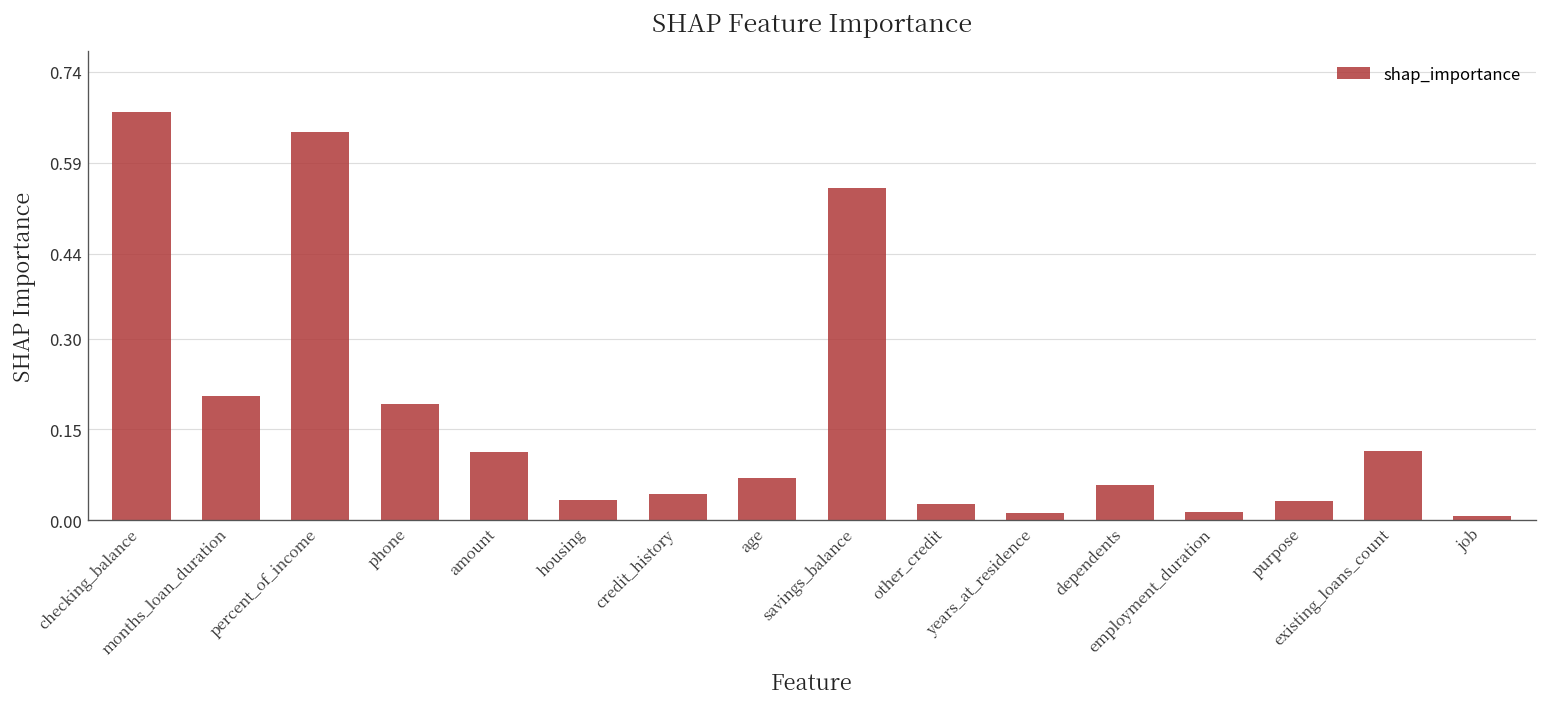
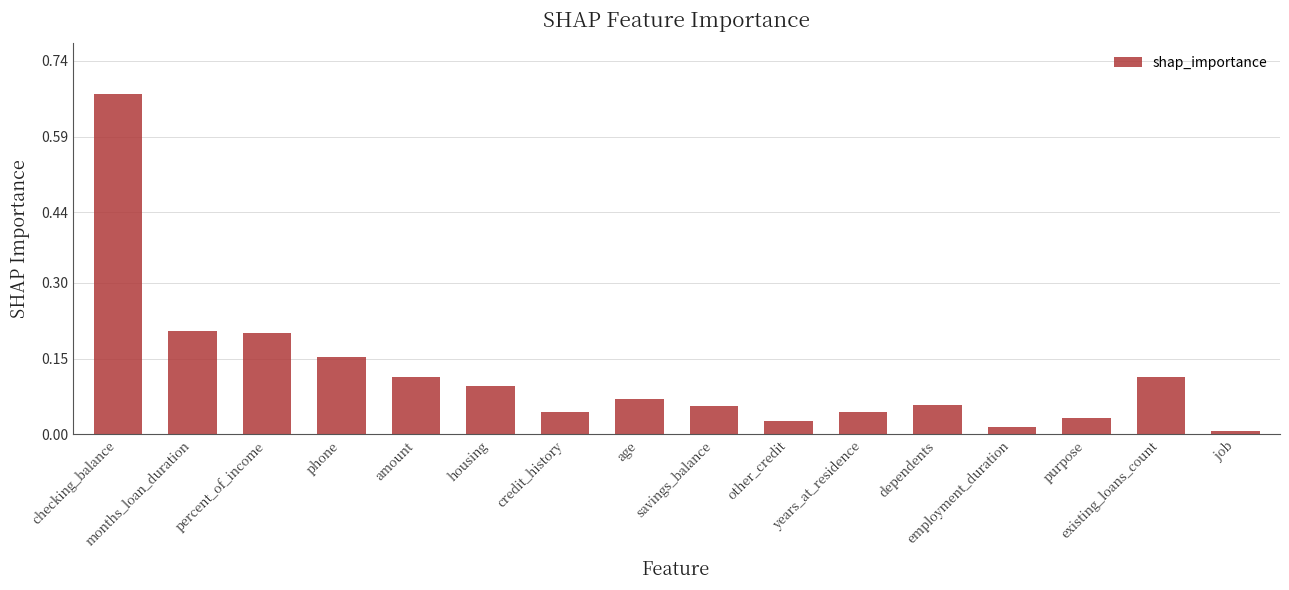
  {
    "checking_balance": 0.67,
    "months_loan_duration": 0.20,
-   "percent_of_income": 0.64,
-   "phone": 0.19,
+   "percent_of_income": 0.20,
+   "phone": 0.15,
    "amount": 0.11,
-   "housing": 0.03,
+   "housing": 0.10,
    "credit_history": 0.04,
    "age": 0.07,
-   "savings_balance": 0.55,
+   "savings_balance": 0.06,
    "other_credit": 0.03,
-   "years_at_residence": 0.01,
+   "years_at_residence": 0.05,
    "dependents": 0.06,
    "employment_duration": 0.01,
    "purpose": 0.03,
    "existing_loans_count": 0.11,
    "job": 0.01
  }
